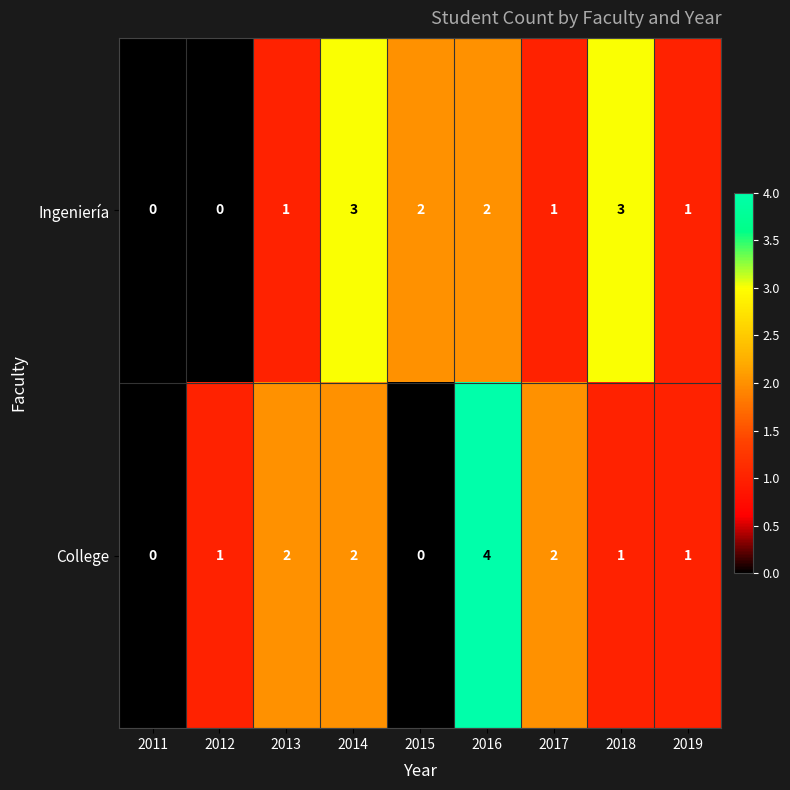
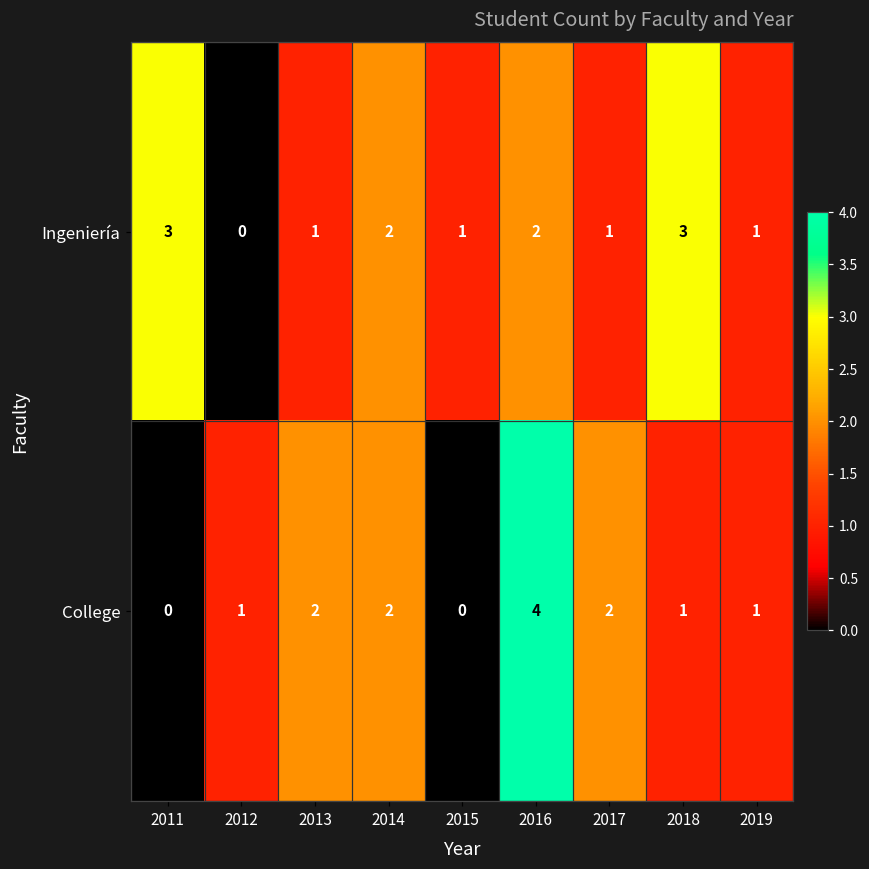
  {
    "Ingeniería": {
-     "2011": 0,
+     "2011": 3,
      "2012": 0,
      "2013": 1,
-     "2014": 3,
-     "2015": 2,
+     "2014": 2,
+     "2015": 1,
      "2016": 2,
      "2017": 1,
      "2018": 3,
      "2019": 1
    },
    "College": {
      "2011": 0,
      "2012": 1,
      "2013": 2,
      "2014": 2,
      "2015": 0,
      "2016": 4,
      "2017": 2,
      "2018": 1,
      "2019": 1
    }
  }
